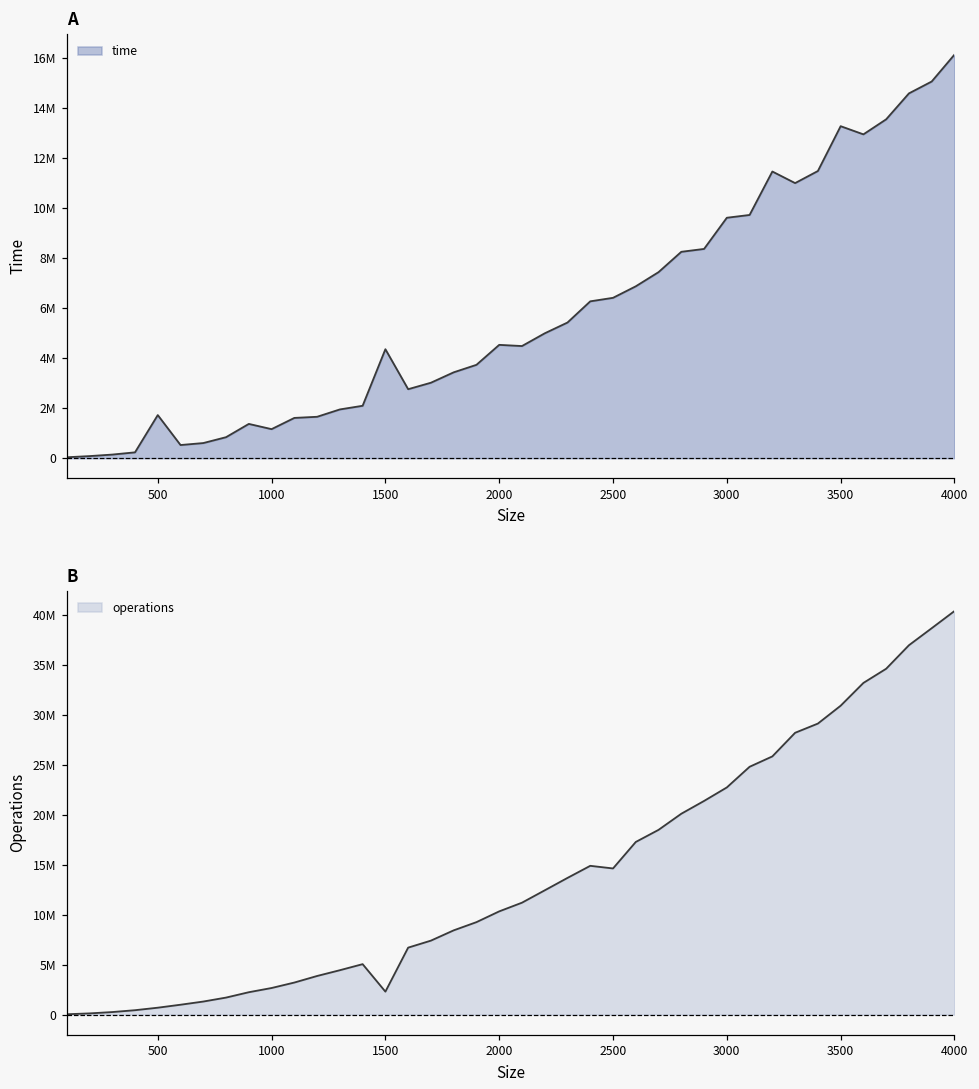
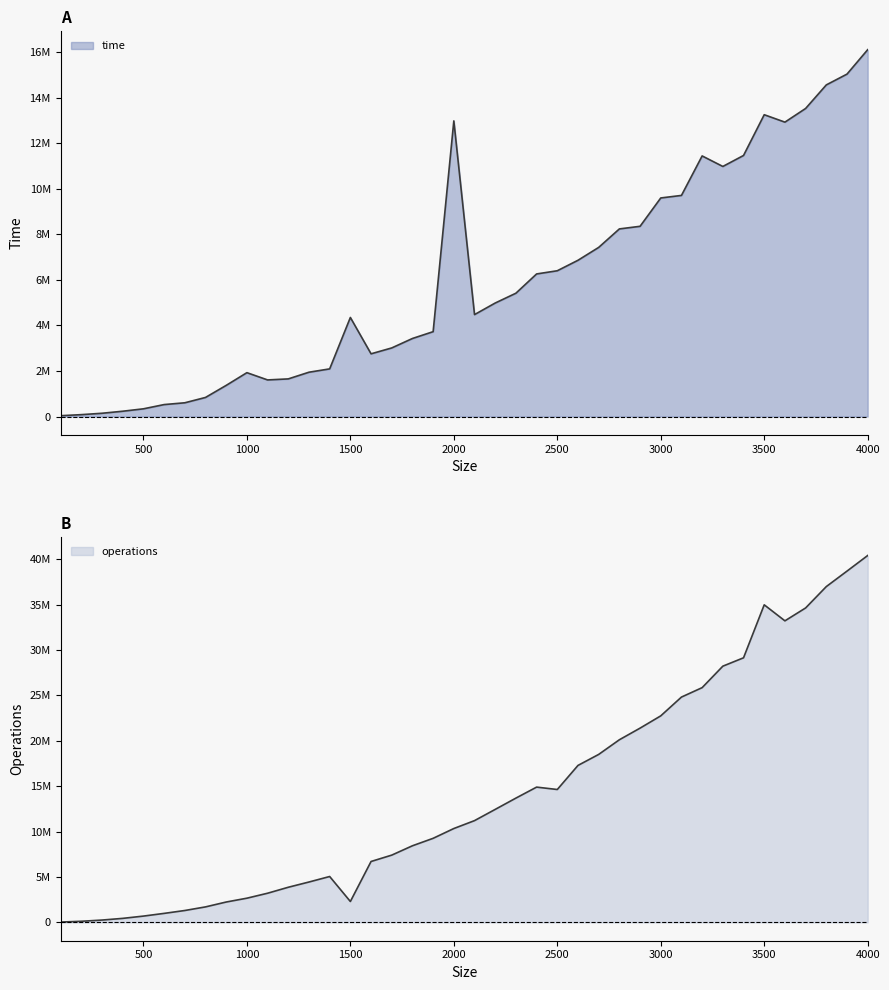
  {
    "A": {
-     "500": 1700000,
-     "1000": 1200000,
+     "500": 300000,
+     "1000": 1900000,
      "1500": 4400000,
-     "2000": 4500000,
+     "2000": 13000000,
      "2500": 6400000,
      "3000": 9600000,
      "3500": 13300000,
      "4000": 16100000
    },
    "B": {
      "500": 1000000,
      "1000": 3000000,
      "1500": 2000000,
      "2000": 10000000,
      "2500": 15000000,
      "3000": 23000000,
-     "3500": 31000000,
+     "3500": 35000000,
      "4000": 40000000
    }
  }
